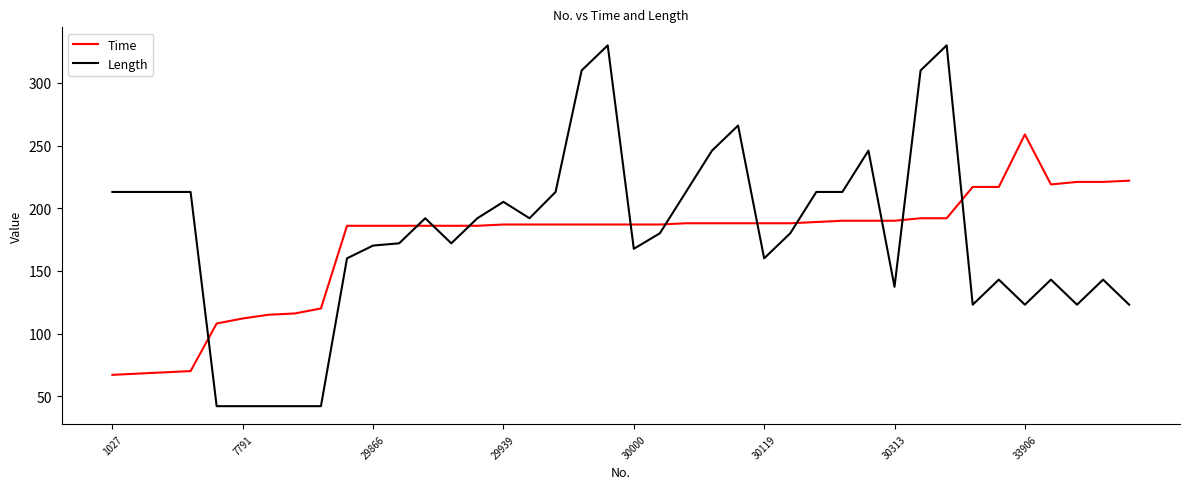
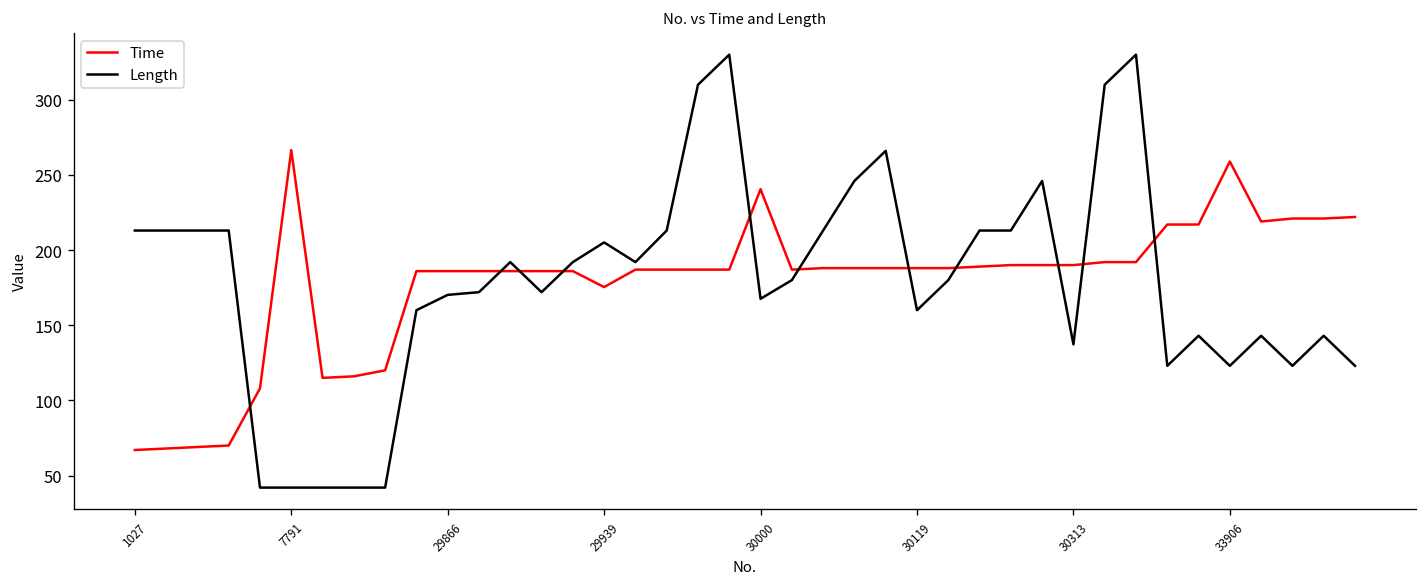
  {
    "Time": {
      "1027": 67,
-     "7791": 112,
+     "7791": 267,
      "29866": 186,
-     "29939": 187,
-     "30000": 187,
+     "29939": 175,
+     "30000": 241,
      "30119": 188,
      "30313": 190,
      "33906": 259
    },
    "Length": {
      "1027": 213,
      "7791": 42,
      "29866": 170,
      "29939": 205,
      "30000": 168,
      "30119": 160,
      "30313": 137,
      "33906": 123
    }
  }
